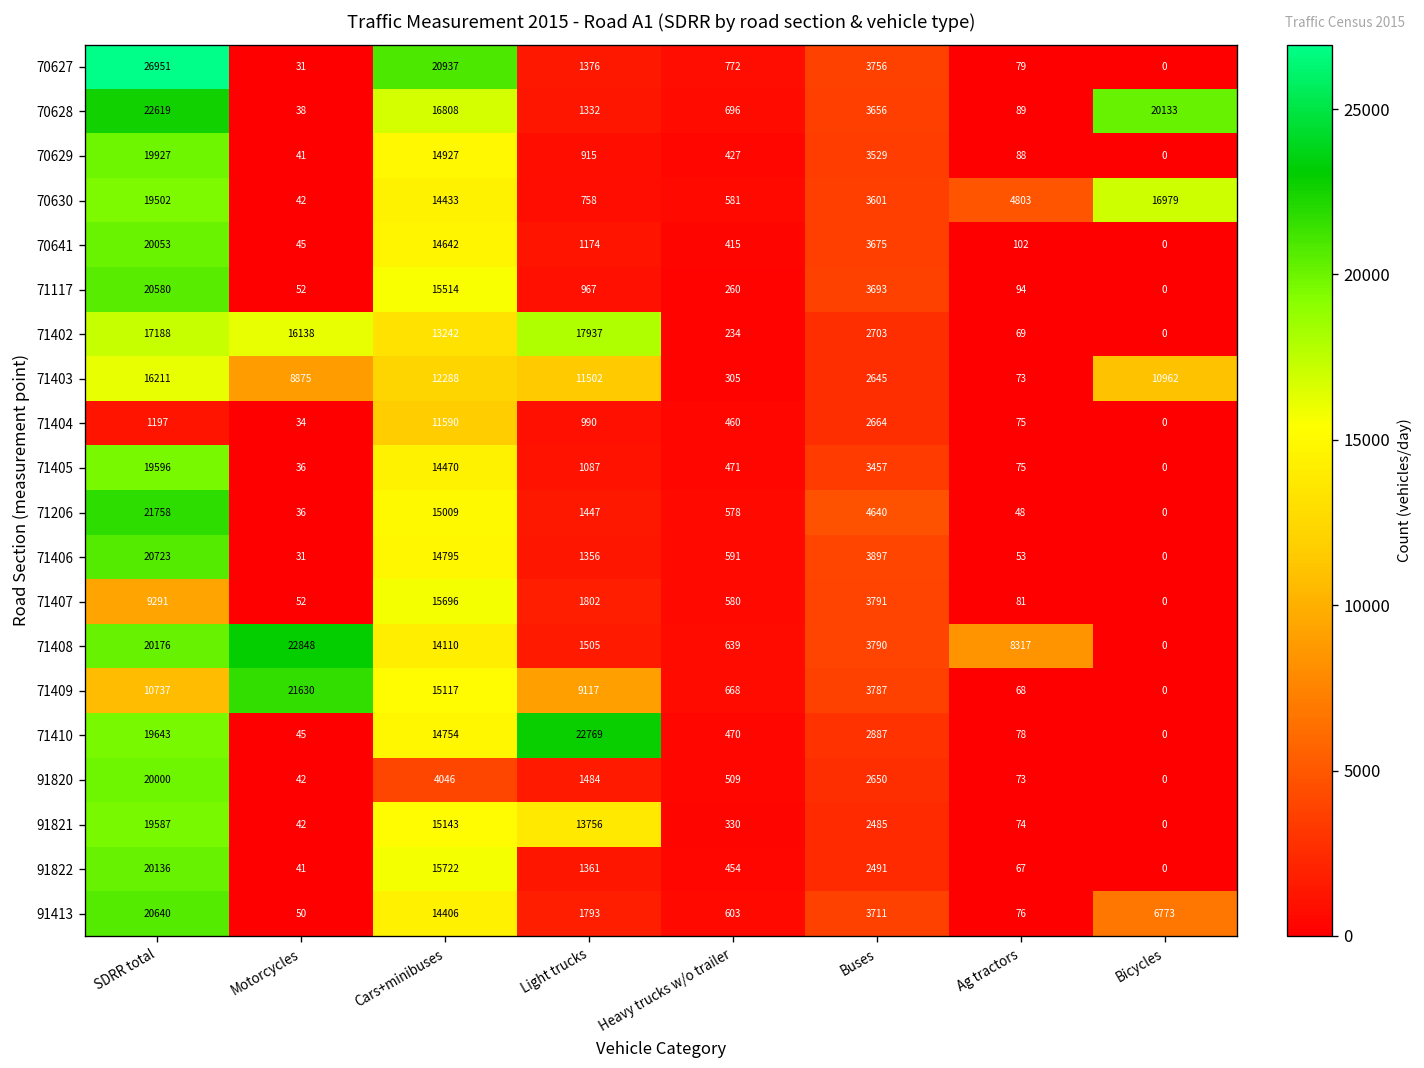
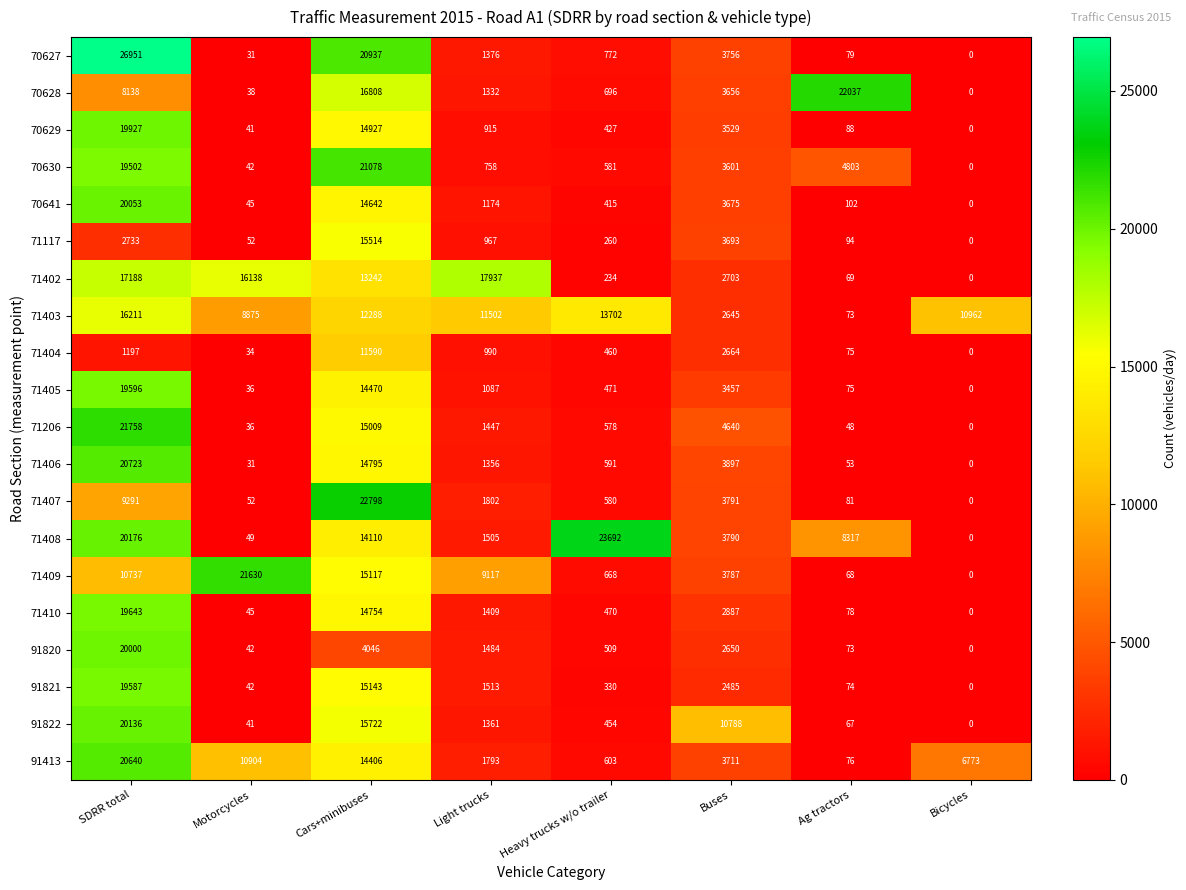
  {
    "70627": {
      "SDRR total": 26951,
      "Motorcycles": 31,
      "Cars+minibuses": 20937,
      "Light trucks": 1376,
      "Heavy trucks w/o trailer": 772,
      "Buses": 3756,
      "Ag tractors": 79,
      "Bicycles": 0
    },
    "70628": {
-     "SDRR total": 22619,
+     "SDRR total": 8138,
      "Motorcycles": 38,
      "Cars+minibuses": 16808,
      "Light trucks": 1332,
      "Heavy trucks w/o trailer": 696,
      "Buses": 3656,
-     "Ag tractors": 89,
-     "Bicycles": 20133
+     "Ag tractors": 22037,
+     "Bicycles": 0
    },
    "70629": {
      "SDRR total": 19927,
      "Motorcycles": 41,
      "Cars+minibuses": 14927,
      "Light trucks": 915,
      "Heavy trucks w/o trailer": 427,
      "Buses": 3529,
      "Ag tractors": 88,
      "Bicycles": 0
    },
    "70630": {
      "SDRR total": 19502,
      "Motorcycles": 42,
-     "Cars+minibuses": 14433,
+     "Cars+minibuses": 21078,
      "Light trucks": 758,
      "Heavy trucks w/o trailer": 581,
      "Buses": 3601,
      "Ag tractors": 4803,
-     "Bicycles": 16979
+     "Bicycles": 0
    },
    "70641": {
      "SDRR total": 20053,
      "Motorcycles": 45,
      "Cars+minibuses": 14642,
      "Light trucks": 1174,
      "Heavy trucks w/o trailer": 415,
      "Buses": 3675,
      "Ag tractors": 102,
      "Bicycles": 0
    },
    "71117": {
-     "SDRR total": 20580,
+     "SDRR total": 2733,
      "Motorcycles": 52,
      "Cars+minibuses": 15514,
      "Light trucks": 967,
      "Heavy trucks w/o trailer": 260,
      "Buses": 3693,
      "Ag tractors": 94,
      "Bicycles": 0
    },
    "71402": {
      "SDRR total": 17188,
      "Motorcycles": 16138,
      "Cars+minibuses": 13242,
      "Light trucks": 17937,
      "Heavy trucks w/o trailer": 234,
      "Buses": 2703,
      "Ag tractors": 69,
      "Bicycles": 0
    },
    "71403": {
      "SDRR total": 16211,
      "Motorcycles": 8875,
      "Cars+minibuses": 12288,
      "Light trucks": 11502,
-     "Heavy trucks w/o trailer": 305,
+     "Heavy trucks w/o trailer": 13702,
      "Buses": 2645,
      "Ag tractors": 73,
      "Bicycles": 10962
    },
    "71404": {
      "SDRR total": 1197,
      "Motorcycles": 34,
      "Cars+minibuses": 11590,
      "Light trucks": 990,
      "Heavy trucks w/o trailer": 460,
      "Buses": 2664,
      "Ag tractors": 75,
      "Bicycles": 0
    },
    "71405": {
      "SDRR total": 19596,
      "Motorcycles": 36,
      "Cars+minibuses": 14470,
      "Light trucks": 1087,
      "Heavy trucks w/o trailer": 471,
      "Buses": 3457,
      "Ag tractors": 75,
      "Bicycles": 0
    },
    "71206": {
      "SDRR total": 21758,
      "Motorcycles": 36,
      "Cars+minibuses": 15009,
      "Light trucks": 1447,
      "Heavy trucks w/o trailer": 578,
      "Buses": 4640,
      "Ag tractors": 48,
      "Bicycles": 0
    },
    "71406": {
      "SDRR total": 20723,
      "Motorcycles": 31,
      "Cars+minibuses": 14795,
      "Light trucks": 1356,
      "Heavy trucks w/o trailer": 591,
      "Buses": 3897,
      "Ag tractors": 53,
      "Bicycles": 0
    },
    "71407": {
      "SDRR total": 9291,
      "Motorcycles": 52,
-     "Cars+minibuses": 15696,
+     "Cars+minibuses": 22798,
      "Light trucks": 1802,
      "Heavy trucks w/o trailer": 580,
      "Buses": 3791,
      "Ag tractors": 81,
      "Bicycles": 0
    },
    "71408": {
      "SDRR total": 20176,
-     "Motorcycles": 22848,
+     "Motorcycles": 49,
      "Cars+minibuses": 14110,
      "Light trucks": 1505,
-     "Heavy trucks w/o trailer": 639,
+     "Heavy trucks w/o trailer": 23692,
      "Buses": 3790,
      "Ag tractors": 8317,
      "Bicycles": 0
    },
    "71409": {
      "SDRR total": 10737,
      "Motorcycles": 21630,
      "Cars+minibuses": 15117,
      "Light trucks": 9117,
      "Heavy trucks w/o trailer": 668,
      "Buses": 3787,
      "Ag tractors": 68,
      "Bicycles": 0
    },
    "71410": {
      "SDRR total": 19643,
      "Motorcycles": 45,
      "Cars+minibuses": 14754,
-     "Light trucks": 22769,
+     "Light trucks": 1409,
      "Heavy trucks w/o trailer": 470,
      "Buses": 2887,
      "Ag tractors": 78,
      "Bicycles": 0
    },
    "91820": {
      "SDRR total": 20000,
      "Motorcycles": 42,
      "Cars+minibuses": 4046,
      "Light trucks": 1484,
      "Heavy trucks w/o trailer": 509,
      "Buses": 2650,
      "Ag tractors": 73,
      "Bicycles": 0
    },
    "91821": {
      "SDRR total": 19587,
      "Motorcycles": 42,
      "Cars+minibuses": 15143,
-     "Light trucks": 13756,
+     "Light trucks": 1513,
      "Heavy trucks w/o trailer": 330,
      "Buses": 2485,
      "Ag tractors": 74,
      "Bicycles": 0
    },
    "91822": {
      "SDRR total": 20136,
      "Motorcycles": 41,
      "Cars+minibuses": 15722,
      "Light trucks": 1361,
      "Heavy trucks w/o trailer": 454,
-     "Buses": 2491,
+     "Buses": 10788,
      "Ag tractors": 67,
      "Bicycles": 0
    },
    "91413": {
      "SDRR total": 20640,
-     "Motorcycles": 50,
+     "Motorcycles": 10904,
      "Cars+minibuses": 14406,
      "Light trucks": 1793,
      "Heavy trucks w/o trailer": 603,
      "Buses": 3711,
      "Ag tractors": 76,
      "Bicycles": 6773
    }
  }
